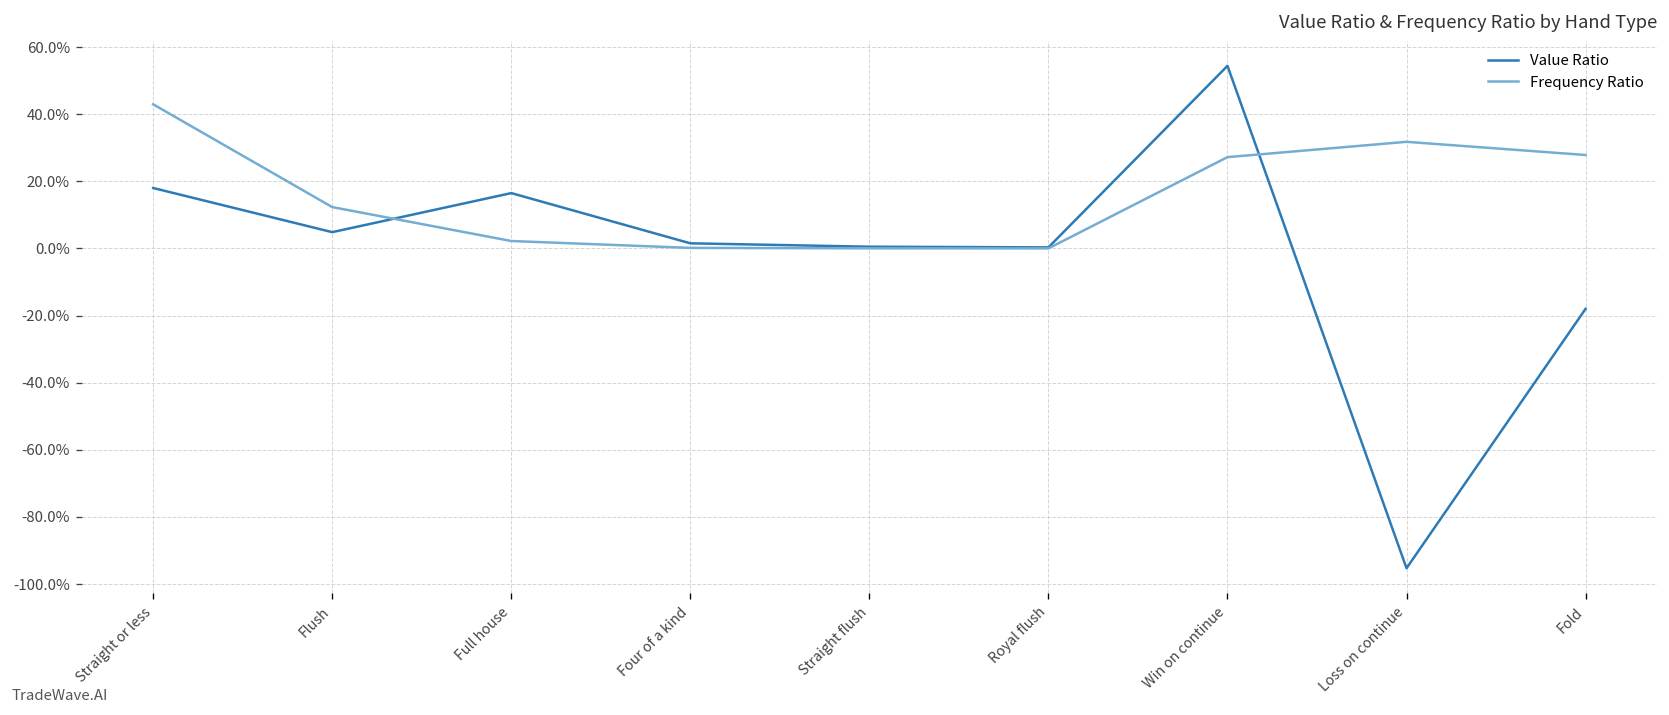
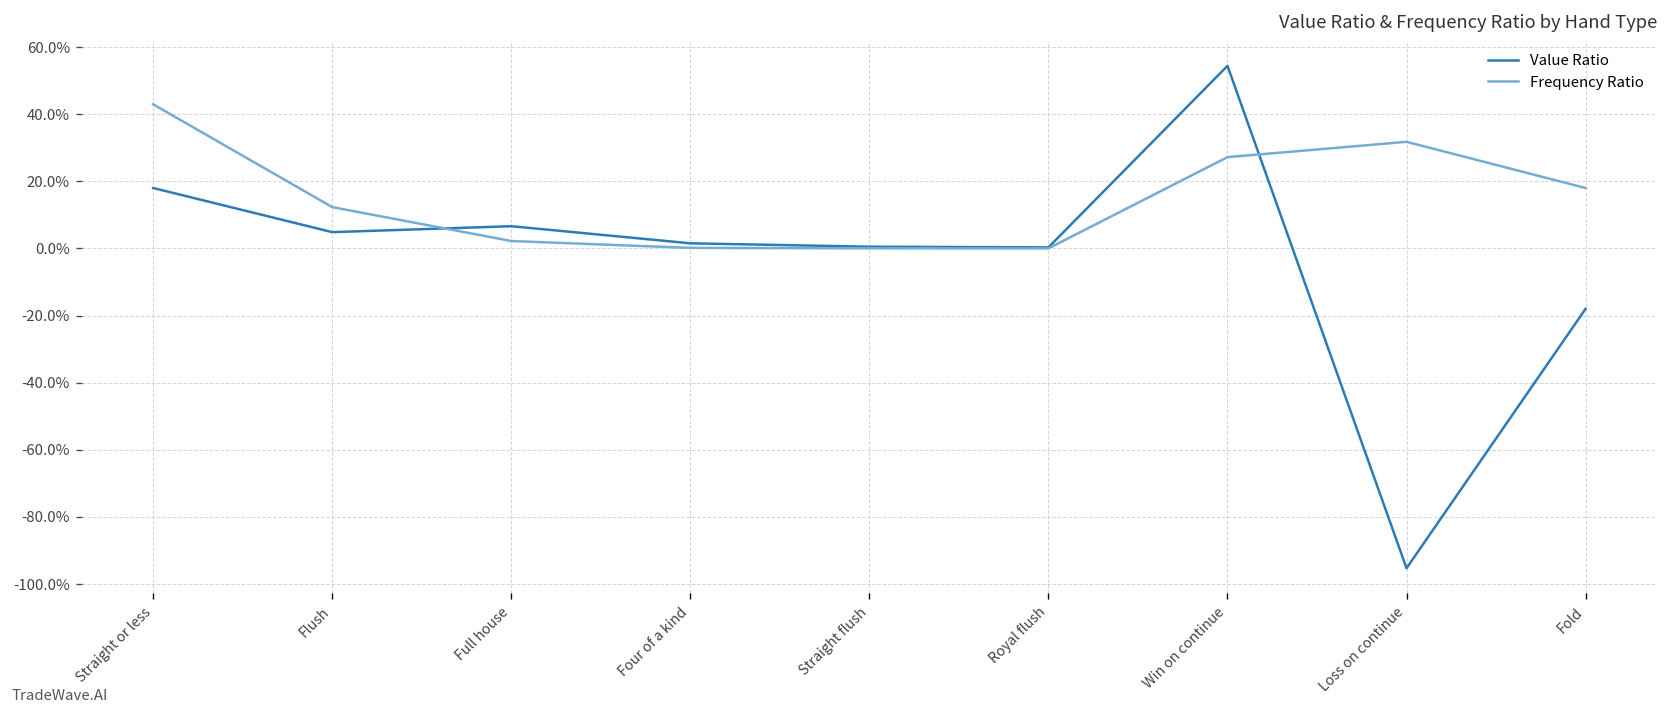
  {
    "Value Ratio": {
      "Straight or less": "18%",
      "Flush": "5%",
-     "Full house": "16%",
+     "Full house": "7%",
      "Four of a kind": "2%",
      "Win on continue": "54%",
      "Loss on continue": "-95%",
      "Fold": "-18%"
    },
    "Frequency Ratio": {
      "Straight or less": "43%",
      "Flush": "12%",
      "Full house": "2%",
      "Four of a kind": "0%",
      "Win on continue": "27%",
      "Loss on continue": "32%",
-     "Fold": "28%"
+     "Fold": "18%"
    }
  }
